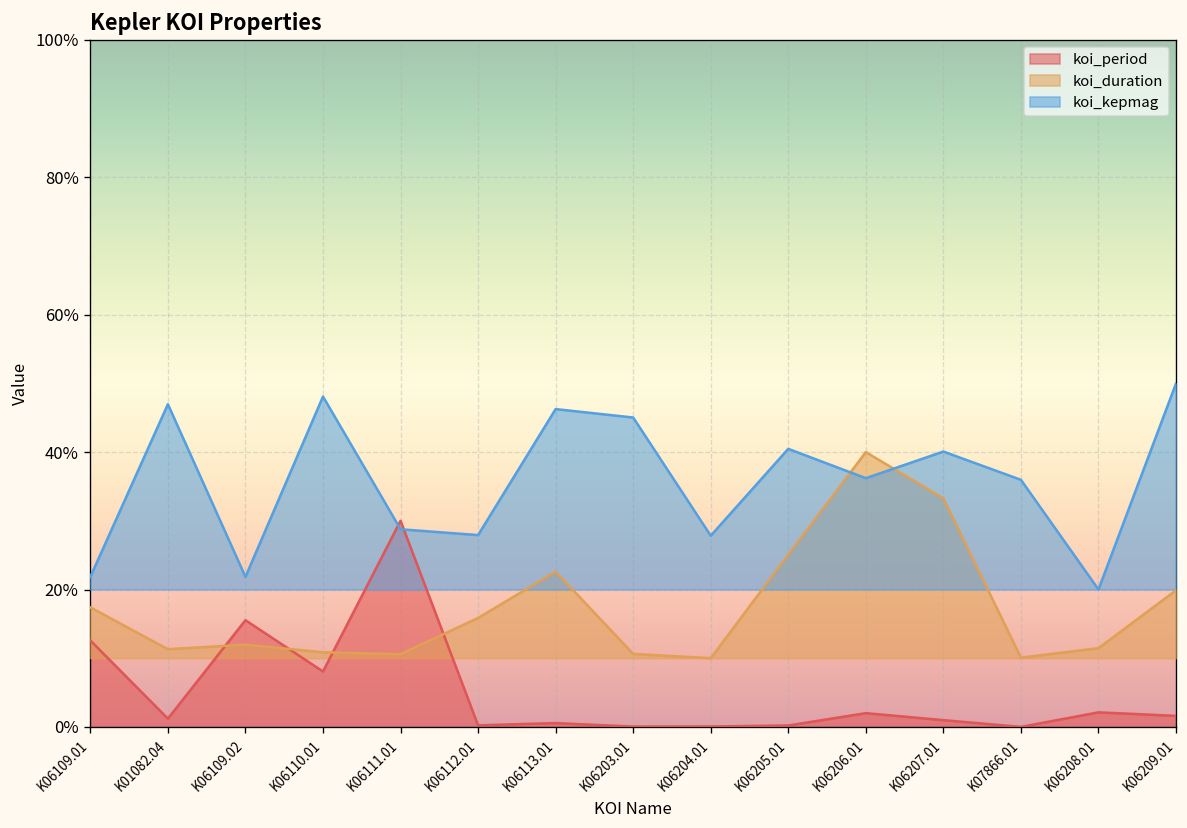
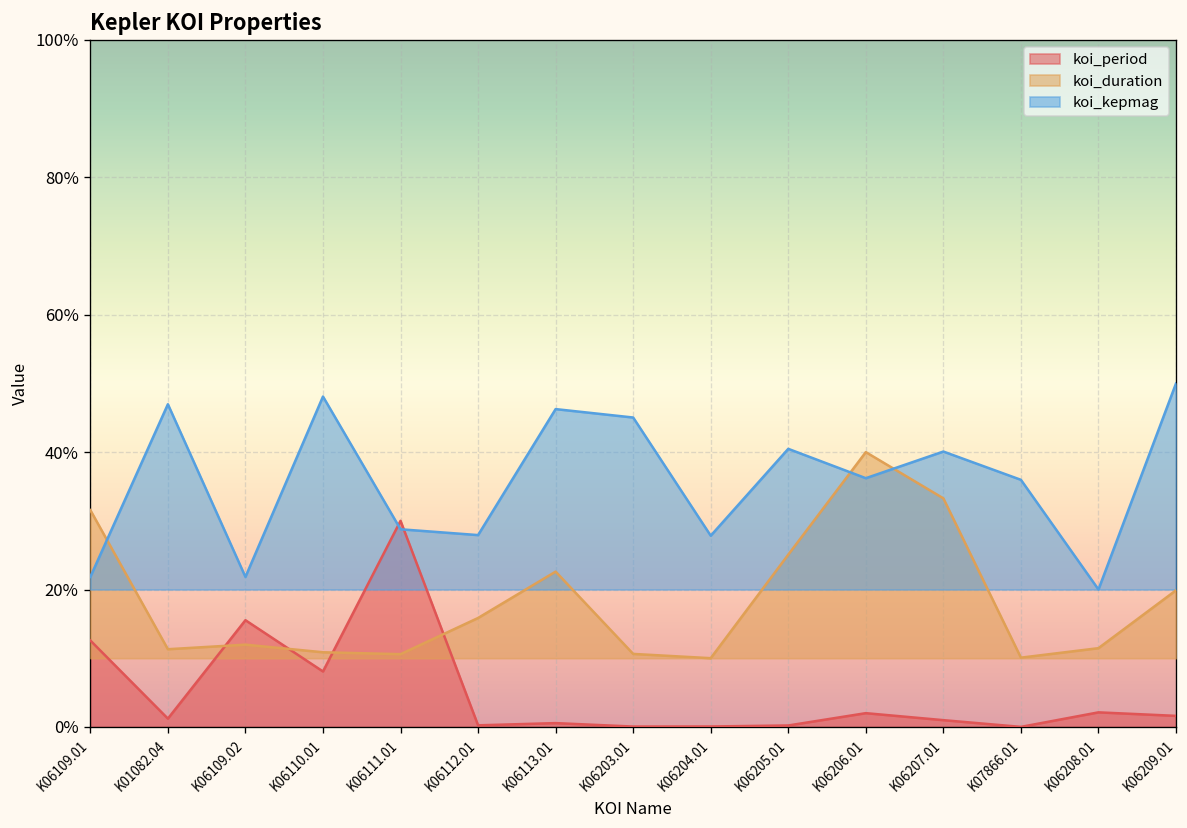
  {
    "koi_period": {
      "K06109.01": "13%",
      "K01082.04": "1%",
      "K06109.02": "16%",
      "K06110.01": "8%",
      "K06111.01": "30%",
      "K06112.01": "0%",
      "K06113.01": "1%",
      "K06203.01": "0%",
      "K06204.01": "0%",
      "K06205.01": "0%",
      "K06206.01": "2%",
      "K06207.01": "1%",
      "K07866.01": "0%",
      "K06208.01": "2%",
      "K06209.01": "2%"
    },
    "koi_duration": {
-     "K06109.01": "17%",
+     "K06109.01": "32%",
      "K01082.04": "11%",
      "K06109.02": "12%",
      "K06110.01": "11%",
      "K06111.01": "11%",
      "K06112.01": "16%",
      "K06113.01": "23%",
      "K06203.01": "11%",
      "K06204.01": "10%",
      "K06205.01": "25%",
      "K06206.01": "40%",
      "K06207.01": "33%",
      "K07866.01": "10%",
      "K06208.01": "11%",
      "K06209.01": "20%"
    },
    "koi_kepmag": {
      "K06109.01": "22%",
      "K01082.04": "47%",
      "K06109.02": "22%",
      "K06110.01": "48%",
      "K06111.01": "29%",
      "K06112.01": "28%",
      "K06113.01": "46%",
      "K06203.01": "45%",
      "K06204.01": "28%",
      "K06205.01": "40%",
      "K06206.01": "36%",
      "K06207.01": "40%",
      "K07866.01": "36%",
      "K06208.01": "20%",
      "K06209.01": "50%"
    }
  }
